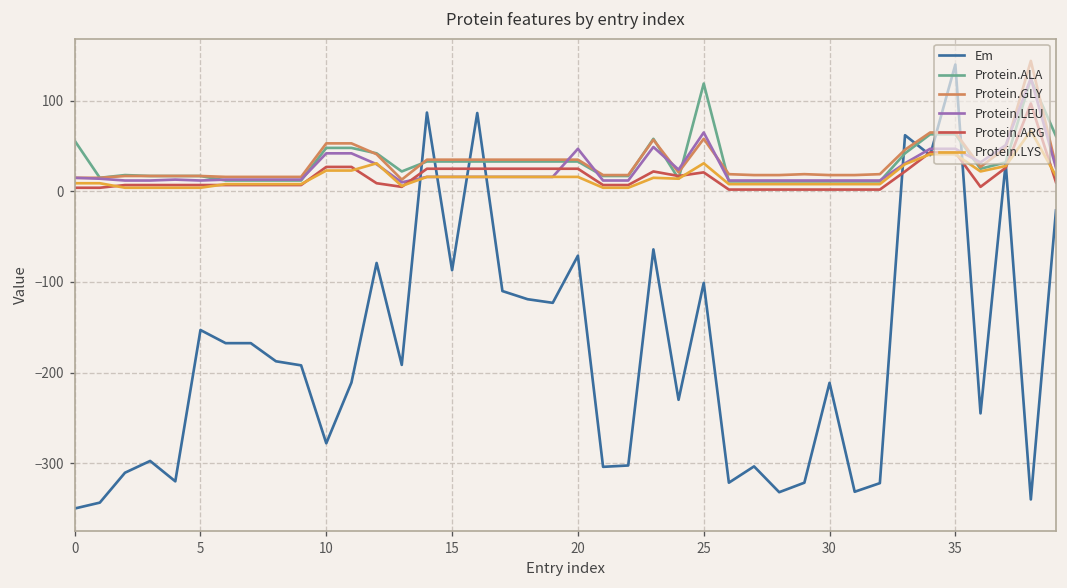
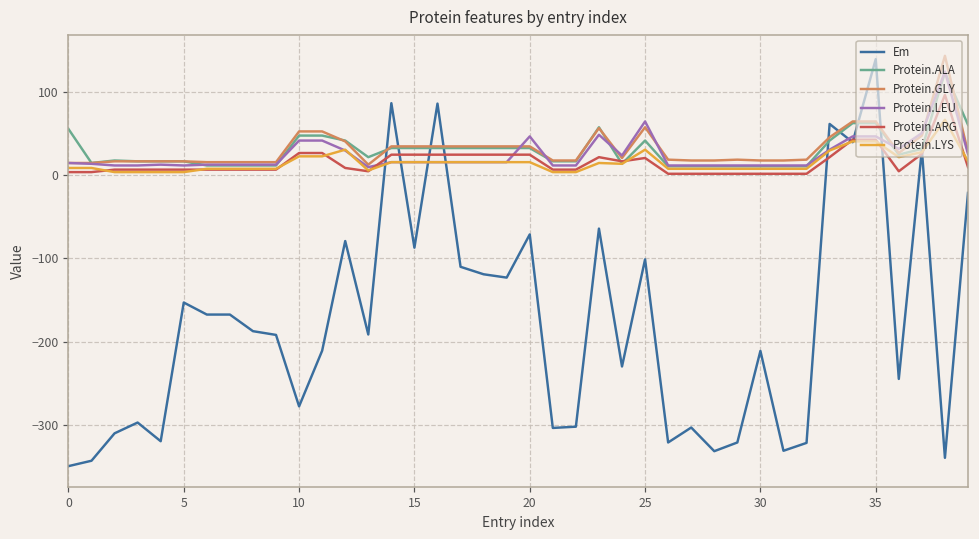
  {
    "Em": {
      "0": -350,
      "5": -150,
      "10": -280,
      "15": -90,
      "20": -70,
      "25": -100,
      "30": -210
    },
    "Protein.ALA": {
      "0": 60,
      "10": 50,
-     "25": 120
+     "25": 40
    },
    "Protein.LEU": {
      "5": 10,
      "10": 40,
      "20": 50,
      "25": 70
    }
  }
